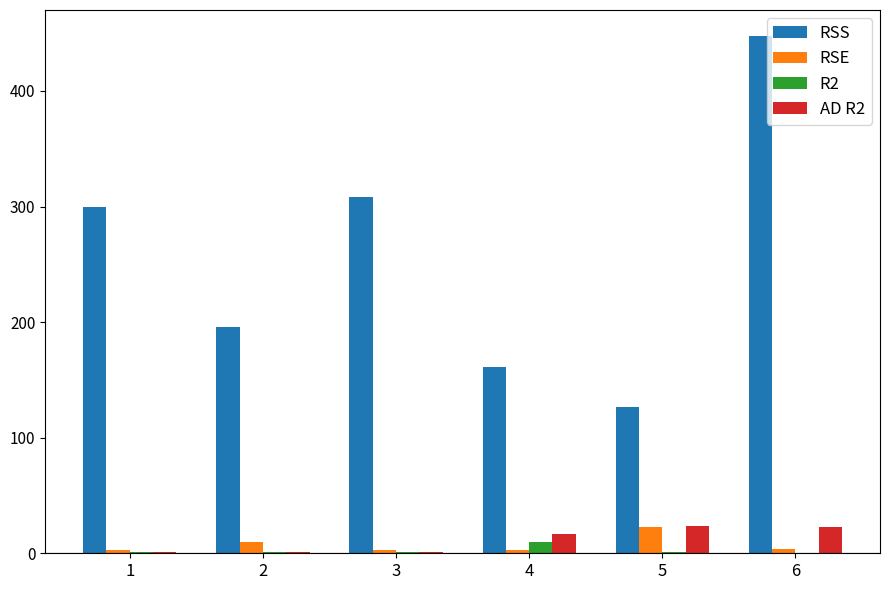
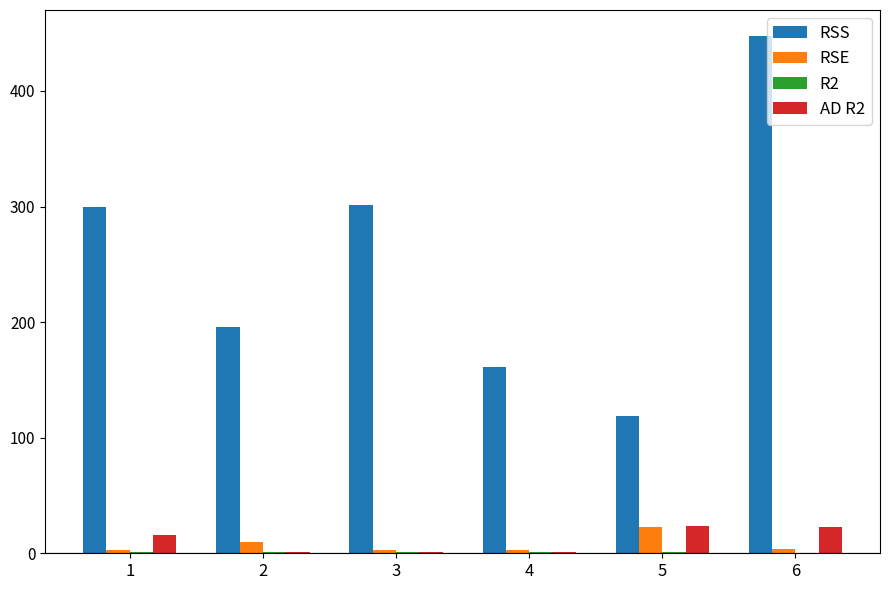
  {
    "RSS": {
      "1": 300,
      "2": 195,
-     "3": 309,
+     "3": 301,
      "4": 161,
-     "5": 126,
+     "5": 119,
      "6": 448
    },
    "RSE": {
      "1": 3,
      "2": 10,
      "3": 3,
      "4": 2,
      "5": 23,
      "6": 4
    },
    "R2": {
-     "4": 9
+     "4": 1
    },
    "AD R2": {
-     "1": 1,
-     "4": 17,
+     "1": 16,
+     "4": 1,
      "5": 24,
      "6": 23
    }
  }
